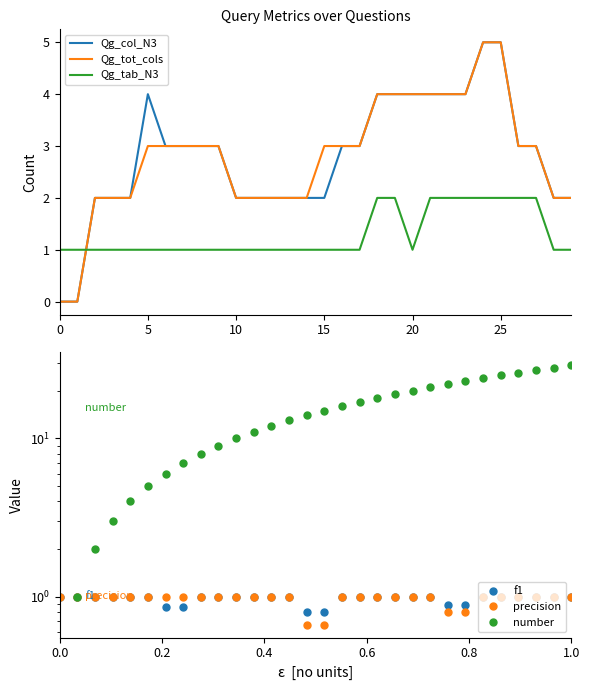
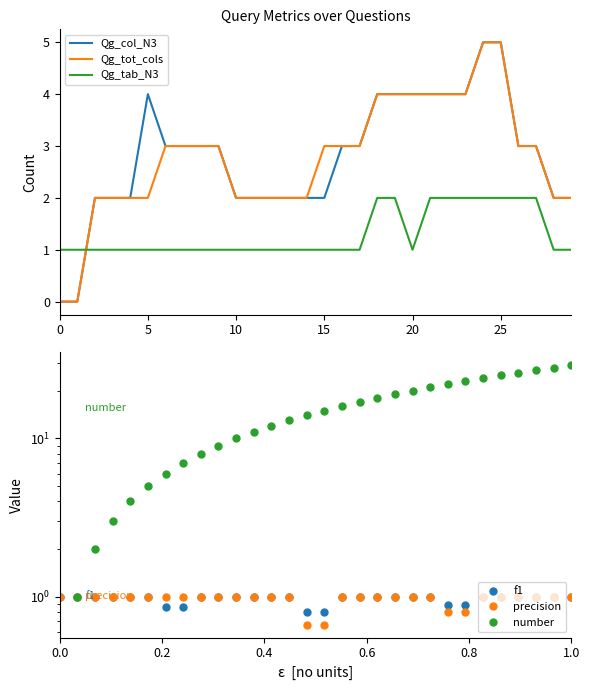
  {
    "Query Metrics over Questions": {
      "Qg_col_N3": {
        "5": 4,
        "15": 2
      },
      "Qg_tot_cols": {
-       "5": 3,
+       "5": 2,
        "15": 3
      },
      "Qg_tab_N3": {
        "0": 1,
        "5": 1,
        "10": 1,
        "15": 1,
        "20": 1,
        "25": 2
      }
    }
  }
